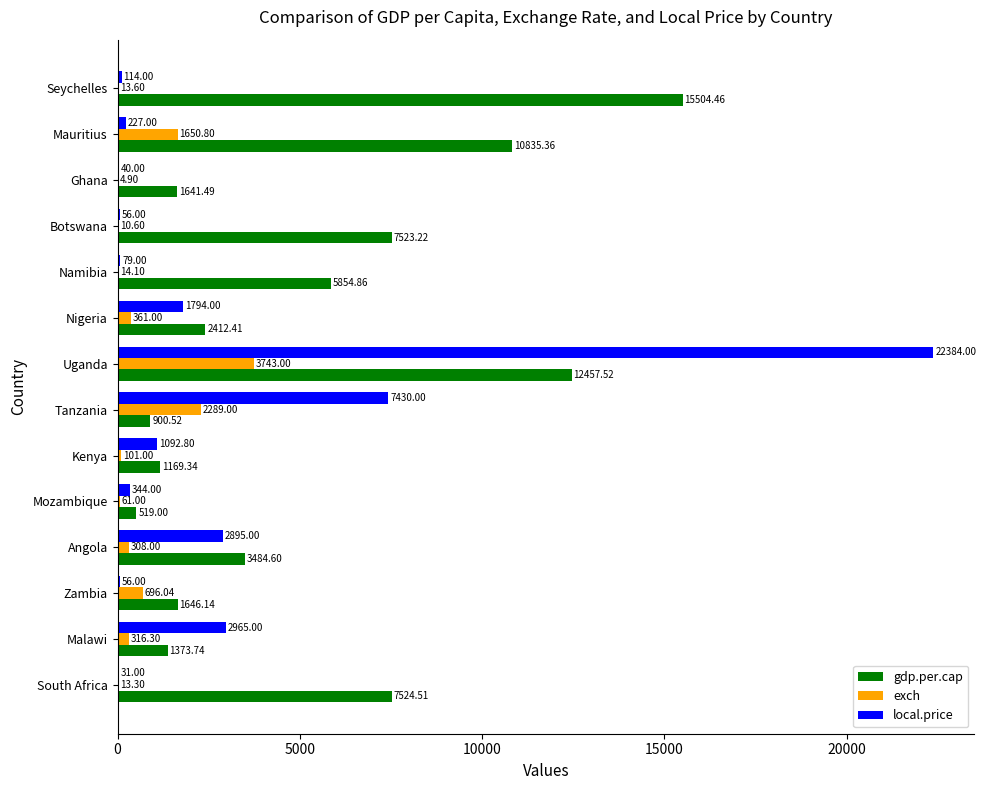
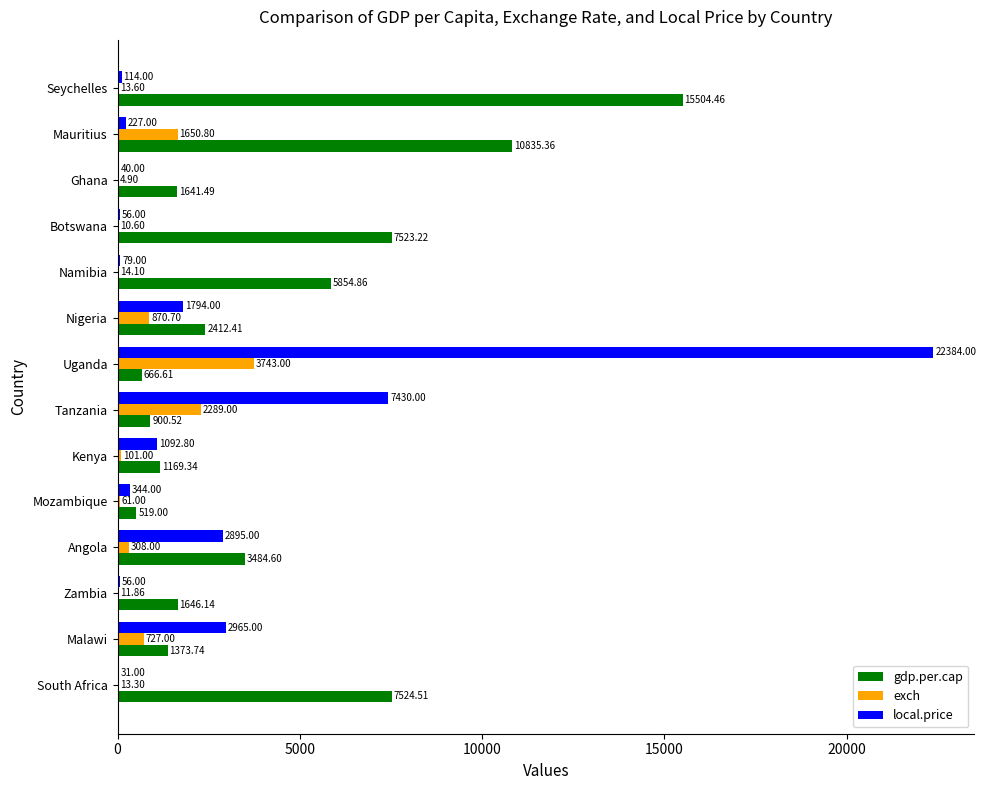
  {
    "gdp.per.cap": {
      "Seychelles": 15504.46,
      "Mauritius": 10835.36,
      "Ghana": 1641.49,
      "Botswana": 7523.22,
      "Namibia": 5854.86,
      "Nigeria": 2412.41,
-     "Uganda": 12457.52,
+     "Uganda": 666.61,
      "Tanzania": 900.52,
      "Kenya": 1169.34,
      "Mozambique": 519.00,
      "Angola": 3484.60,
      "Zambia": 1646.14,
      "Malawi": 1373.74,
      "South Africa": 7524.51
    },
    "exch": {
      "Seychelles": 13.60,
      "Mauritius": 1650.80,
      "Ghana": 4.90,
      "Botswana": 10.60,
      "Namibia": 14.10,
-     "Nigeria": 361.00,
+     "Nigeria": 870.70,
      "Uganda": 3743.00,
      "Tanzania": 2289.00,
      "Kenya": 101.00,
      "Mozambique": 61.00,
      "Angola": 308.00,
-     "Zambia": 696.04,
-     "Malawi": 316.30,
+     "Zambia": 11.86,
+     "Malawi": 727.00,
      "South Africa": 13.30
    },
    "local.price": {
      "Seychelles": 114.00,
      "Mauritius": 227.00,
      "Ghana": 40.00,
      "Botswana": 56.00,
      "Namibia": 79.00,
      "Nigeria": 1794.00,
      "Uganda": 22384.00,
      "Tanzania": 7430.00,
      "Kenya": 1092.80,
      "Mozambique": 344.00,
      "Angola": 2895.00,
      "Zambia": 56.00,
      "Malawi": 2965.00,
      "South Africa": 31.00
    }
  }
